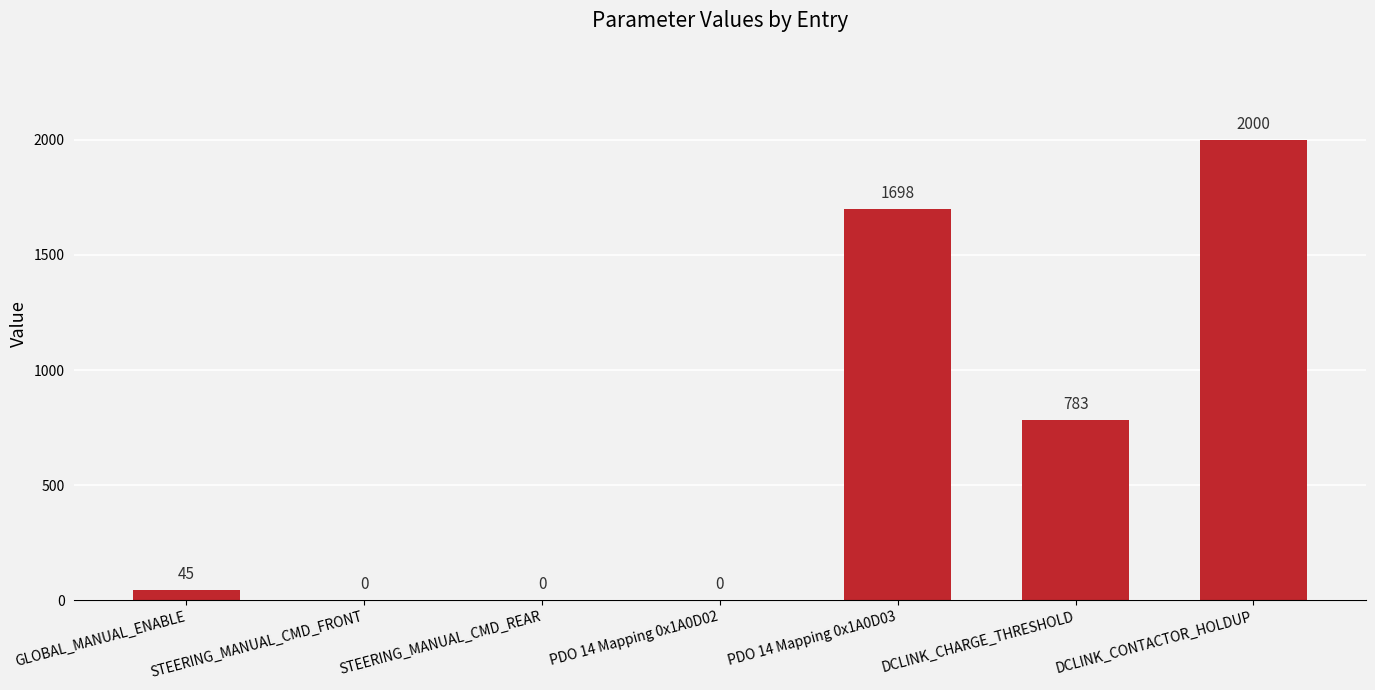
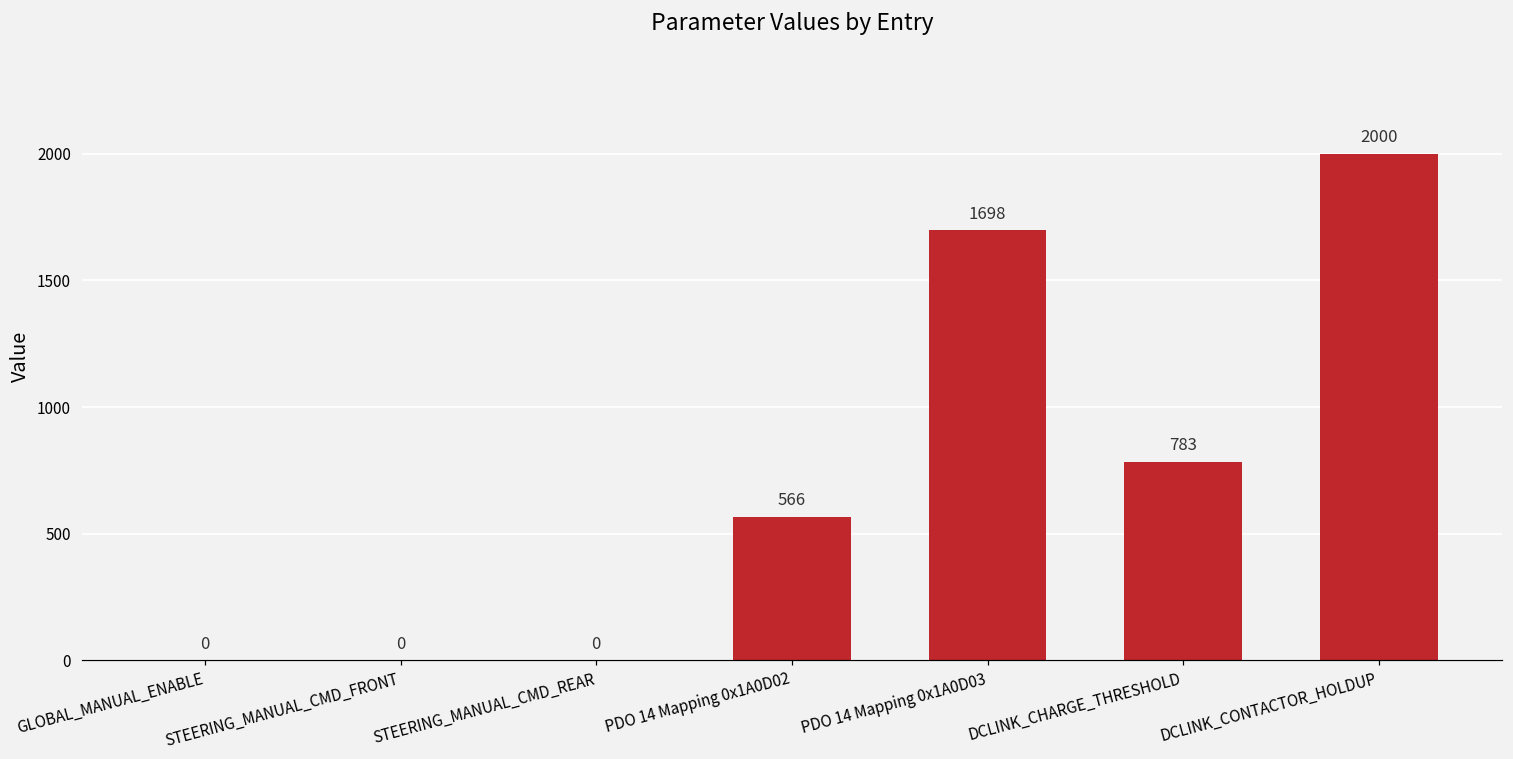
  {
-   "GLOBAL_MANUAL_ENABLE": 45,
+   "GLOBAL_MANUAL_ENABLE": 0,
    "STEERING_MANUAL_CMD_FRONT": 0,
    "STEERING_MANUAL_CMD_REAR": 0,
-   "PDO 14 Mapping 0x1A0D02": 0,
+   "PDO 14 Mapping 0x1A0D02": 566,
    "PDO 14 Mapping 0x1A0D03": 1698,
    "DCLINK_CHARGE_THRESHOLD": 783,
    "DCLINK_CONTACTOR_HOLDUP": 2000
  }
